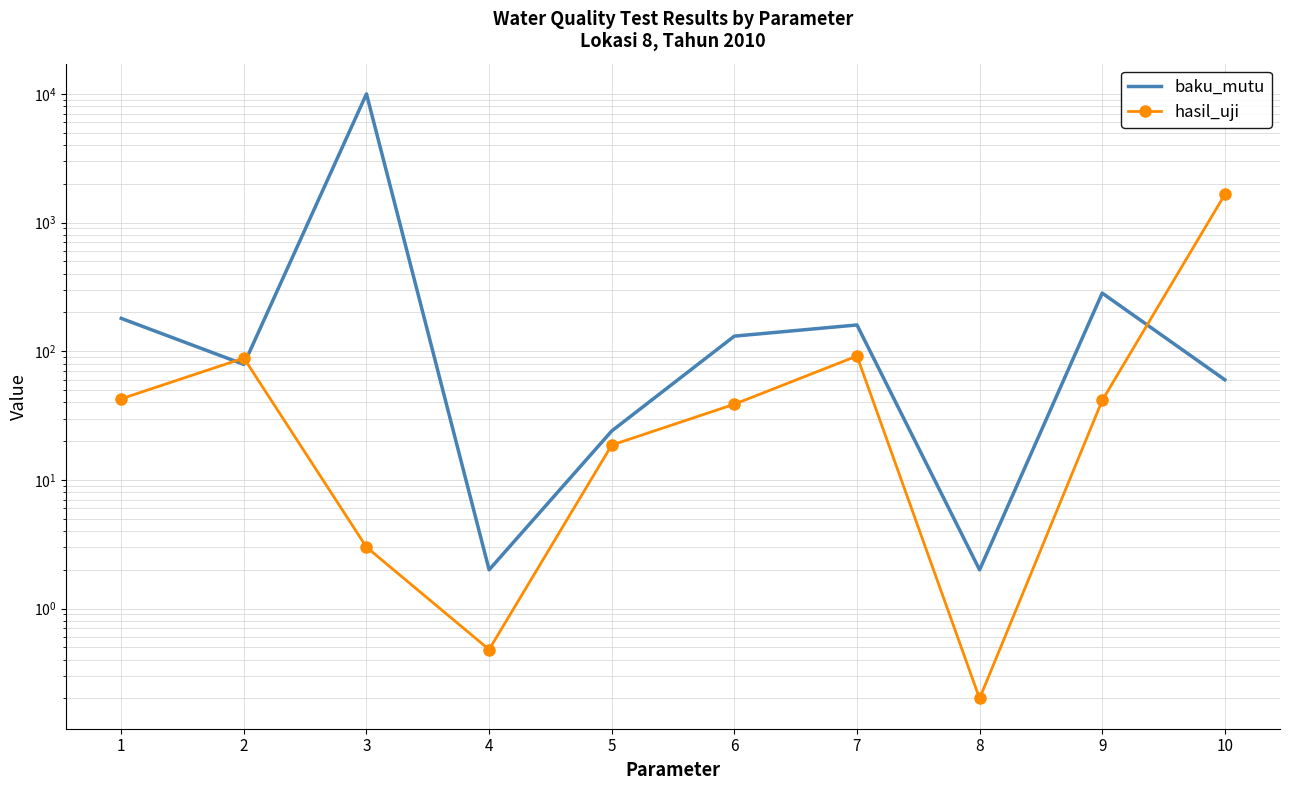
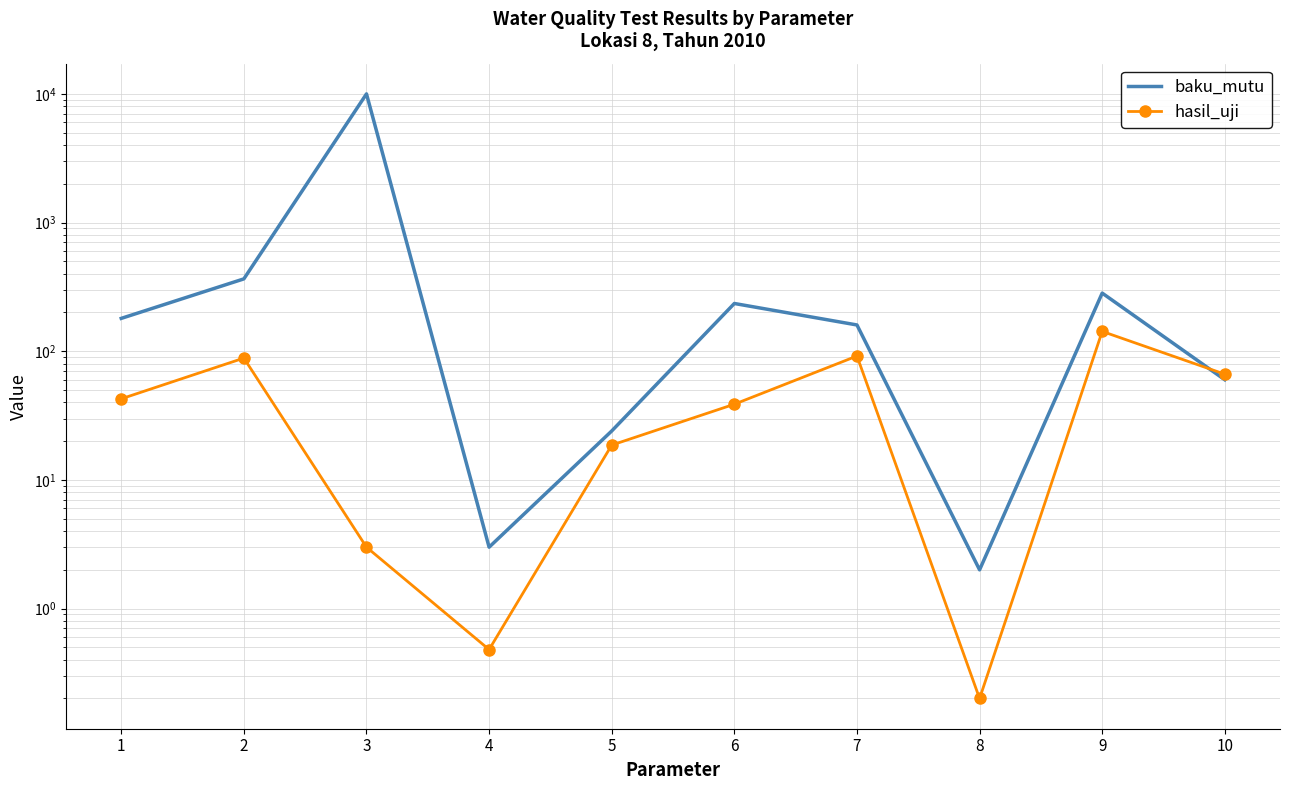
  {
    "baku_mutu": {
      "1": 180,
-     "2": 80,
+     "2": 370,
      "3": 10000,
-     "4": 2,
+     "4": 3,
      "5": 24,
-     "6": 130,
+     "6": 240,
      "7": 160,
      "8": 2,
      "9": 280,
      "10": 60
    },
    "hasil_uji": {
      "1": 43,
      "2": 90,
      "3": 3,
      "4": 0.48,
      "5": 19,
      "6": 39,
      "7": 90,
      "8": 0.20,
-     "9": 41,
-     "10": 1700
+     "9": 140,
+     "10": 70
    }
  }
